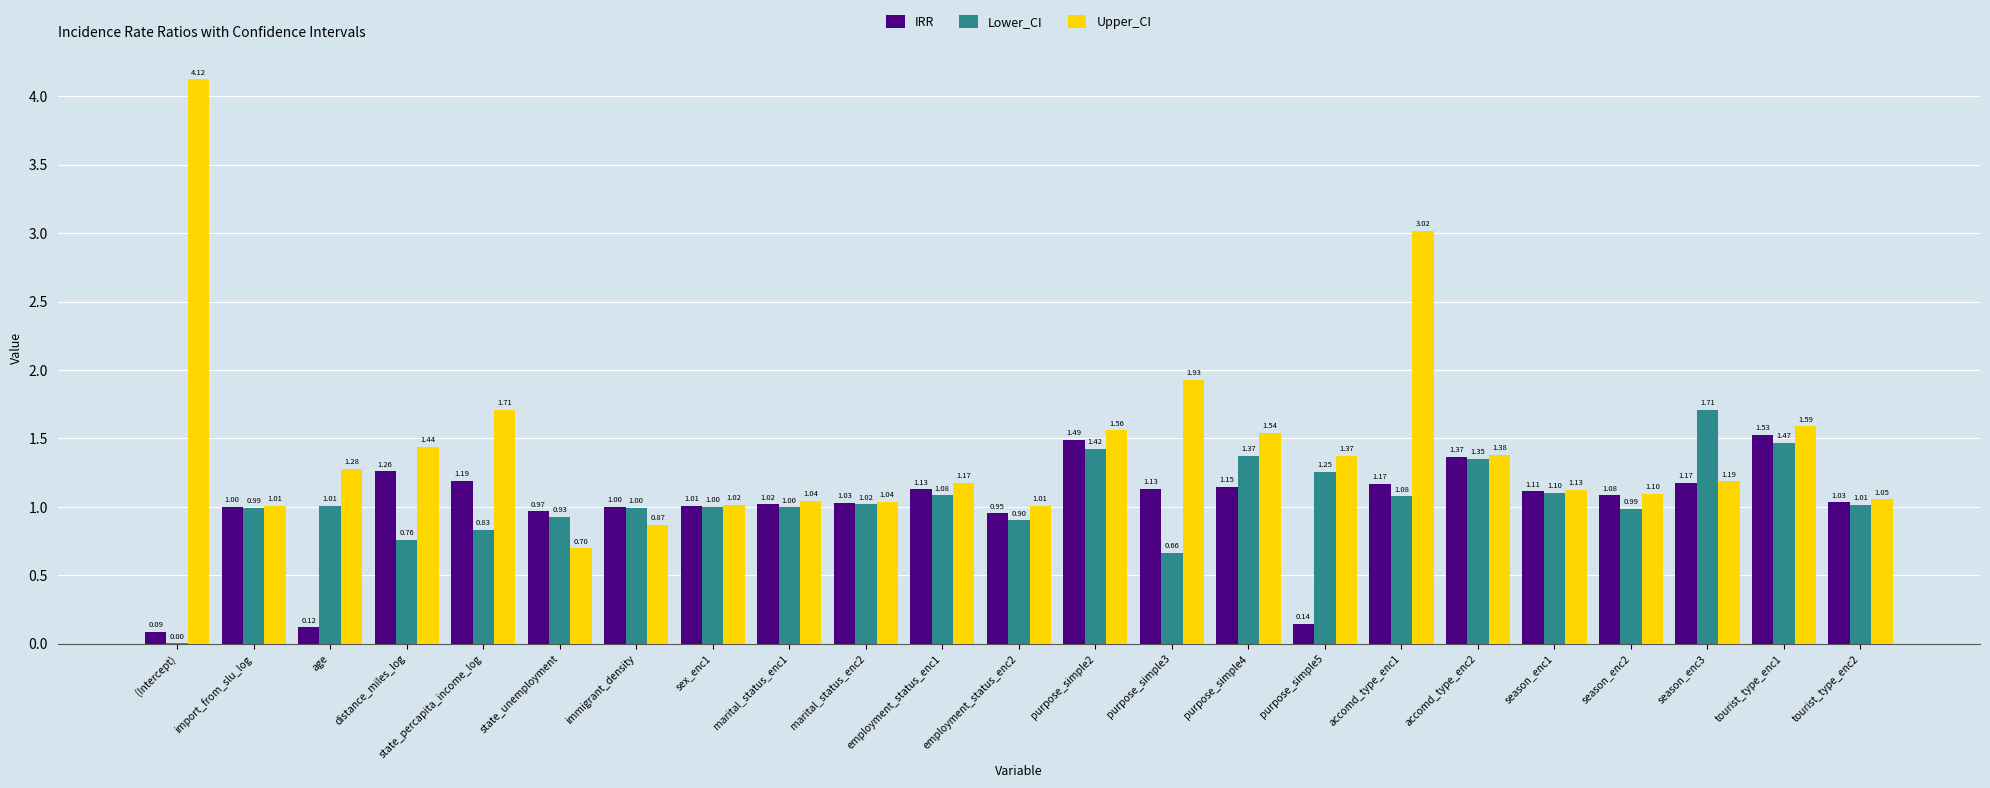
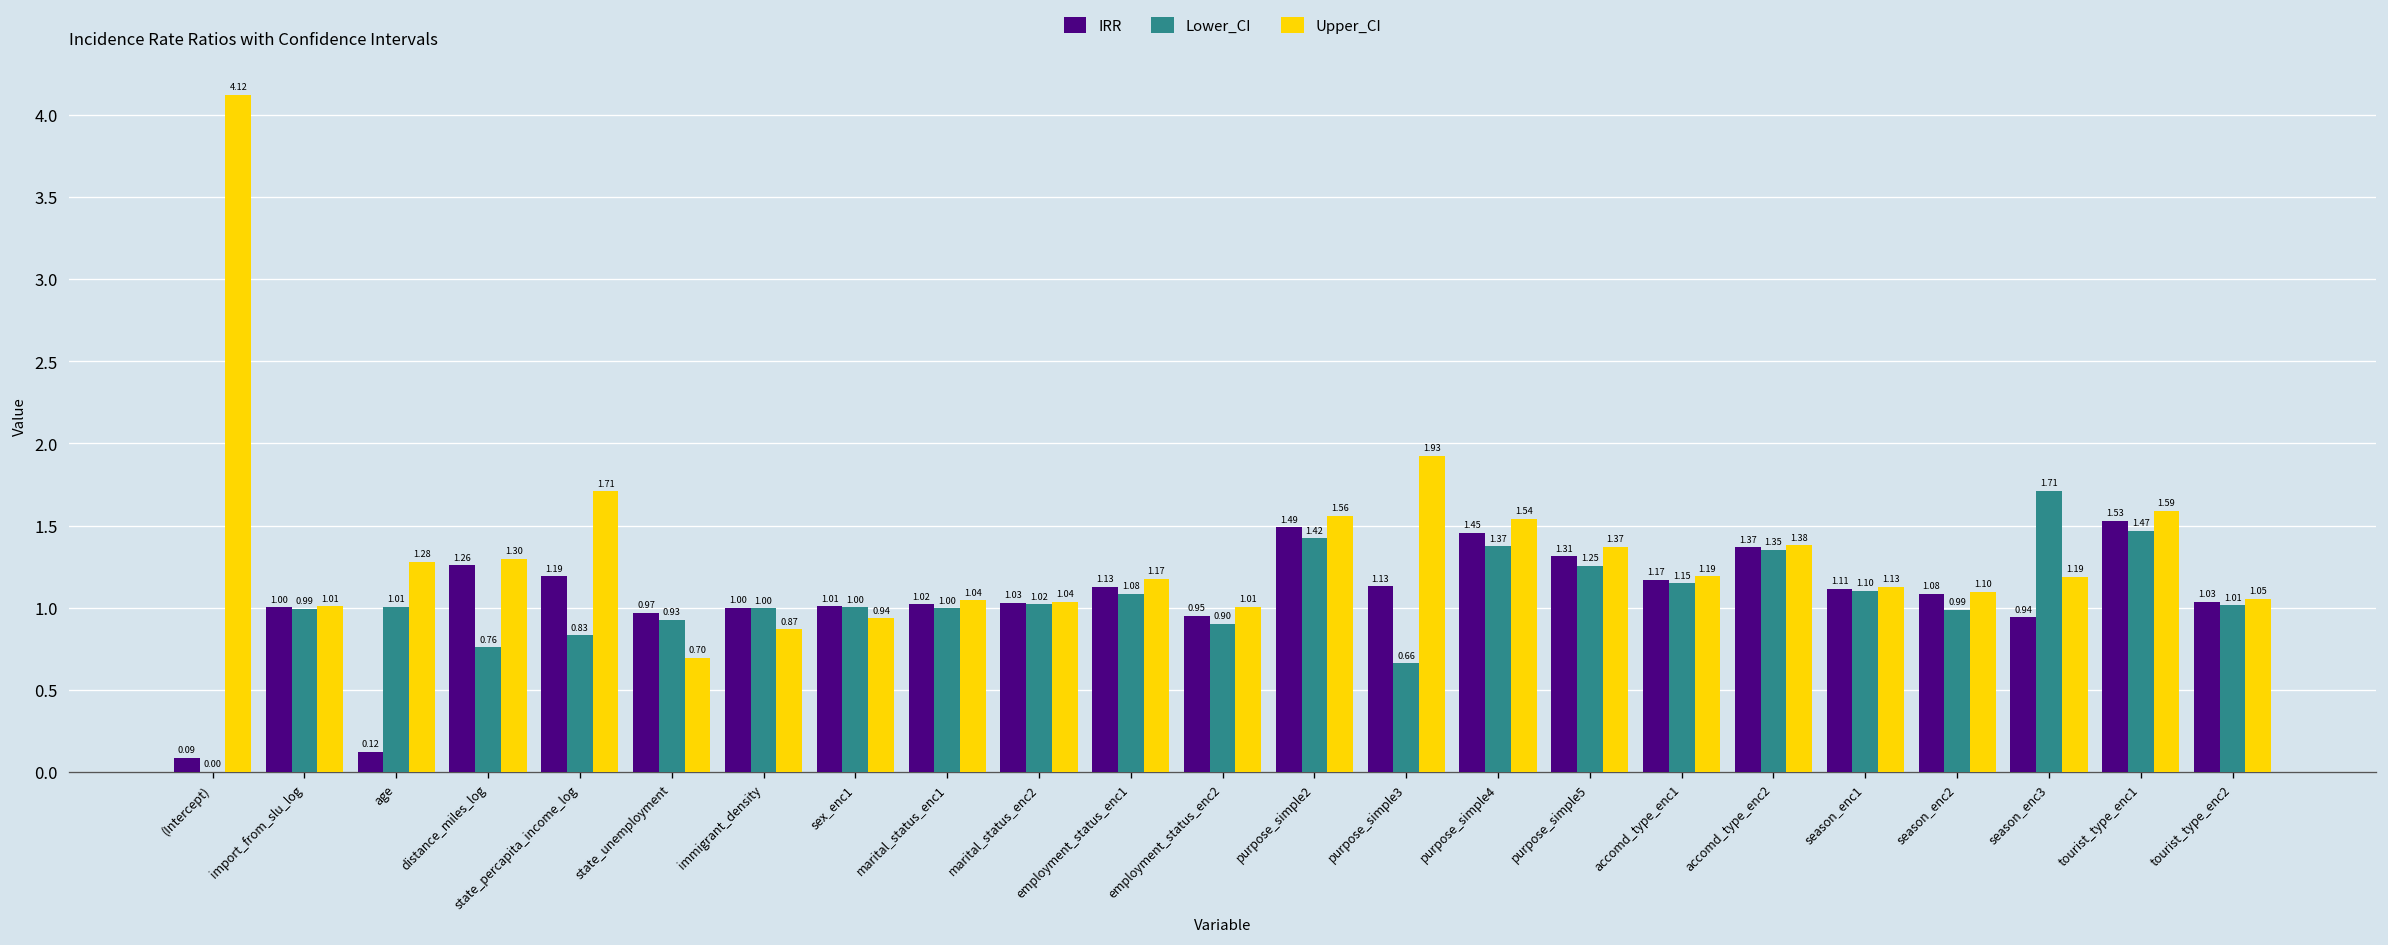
  {
    "IRR": {
      "(Intercept)": 0.09,
      "import_from_slu_log": 1.00,
      "age": 0.12,
      "distance_miles_log": 1.26,
      "state_percapita_income_log": 1.19,
      "state_unemployment": 0.97,
      "immigrant_density": 1.00,
      "sex_enc1": 1.01,
      "marital_status_enc1": 1.02,
      "marital_status_enc2": 1.03,
      "employment_status_enc1": 1.13,
      "employment_status_enc2": 0.95,
      "purpose_simple2": 1.49,
      "purpose_simple3": 1.13,
-     "purpose_simple4": 1.15,
-     "purpose_simple5": 0.14,
+     "purpose_simple4": 1.45,
+     "purpose_simple5": 1.31,
      "accomd_type_enc1": 1.17,
      "accomd_type_enc2": 1.37,
      "season_enc1": 1.11,
      "season_enc2": 1.08,
-     "season_enc3": 1.17,
+     "season_enc3": 0.94,
      "tourist_type_enc1": 1.53,
      "tourist_type_enc2": 1.03
    },
    "Lower_CI": {
      "(Intercept)": 0.00,
      "import_from_slu_log": 0.99,
      "age": 1.01,
      "distance_miles_log": 0.76,
      "state_percapita_income_log": 0.83,
      "state_unemployment": 0.93,
      "immigrant_density": 1.00,
      "sex_enc1": 1.00,
      "marital_status_enc1": 1.00,
      "marital_status_enc2": 1.02,
      "employment_status_enc1": 1.08,
      "employment_status_enc2": 0.90,
      "purpose_simple2": 1.42,
      "purpose_simple3": 0.66,
      "purpose_simple4": 1.37,
      "purpose_simple5": 1.25,
-     "accomd_type_enc1": 1.08,
+     "accomd_type_enc1": 1.15,
      "accomd_type_enc2": 1.35,
      "season_enc1": 1.10,
      "season_enc2": 0.99,
      "season_enc3": 1.71,
      "tourist_type_enc1": 1.47,
      "tourist_type_enc2": 1.01
    },
    "Upper_CI": {
      "(Intercept)": 4.12,
      "import_from_slu_log": 1.01,
      "age": 1.28,
-     "distance_miles_log": 1.44,
+     "distance_miles_log": 1.30,
      "state_percapita_income_log": 1.71,
      "state_unemployment": 0.70,
      "immigrant_density": 0.87,
-     "sex_enc1": 1.02,
+     "sex_enc1": 0.94,
      "marital_status_enc1": 1.04,
      "marital_status_enc2": 1.04,
      "employment_status_enc1": 1.17,
      "employment_status_enc2": 1.01,
      "purpose_simple2": 1.56,
      "purpose_simple3": 1.93,
      "purpose_simple4": 1.54,
      "purpose_simple5": 1.37,
-     "accomd_type_enc1": 3.02,
+     "accomd_type_enc1": 1.19,
      "accomd_type_enc2": 1.38,
      "season_enc1": 1.13,
      "season_enc2": 1.10,
      "season_enc3": 1.19,
      "tourist_type_enc1": 1.59,
      "tourist_type_enc2": 1.05
    }
  }
